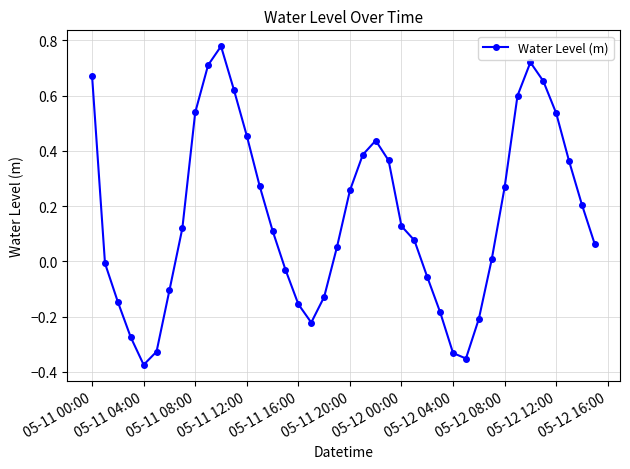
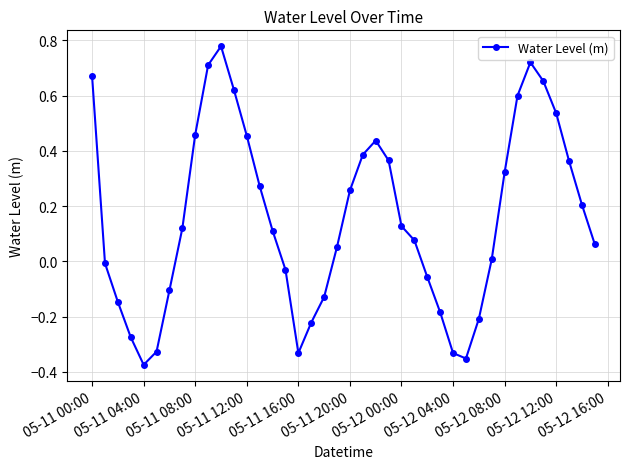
  {
    "05-11 00:00": 0.67,
    "05-11 04:00": -0.37,
-   "05-11 08:00": 0.54,
+   "05-11 08:00": 0.46,
    "05-11 12:00": 0.45,
-   "05-11 16:00": -0.15,
+   "05-11 16:00": -0.33,
    "05-11 20:00": 0.26,
    "05-12 00:00": 0.13,
    "05-12 04:00": -0.33,
-   "05-12 08:00": 0.27,
+   "05-12 08:00": 0.32,
    "05-12 12:00": 0.54
  }
